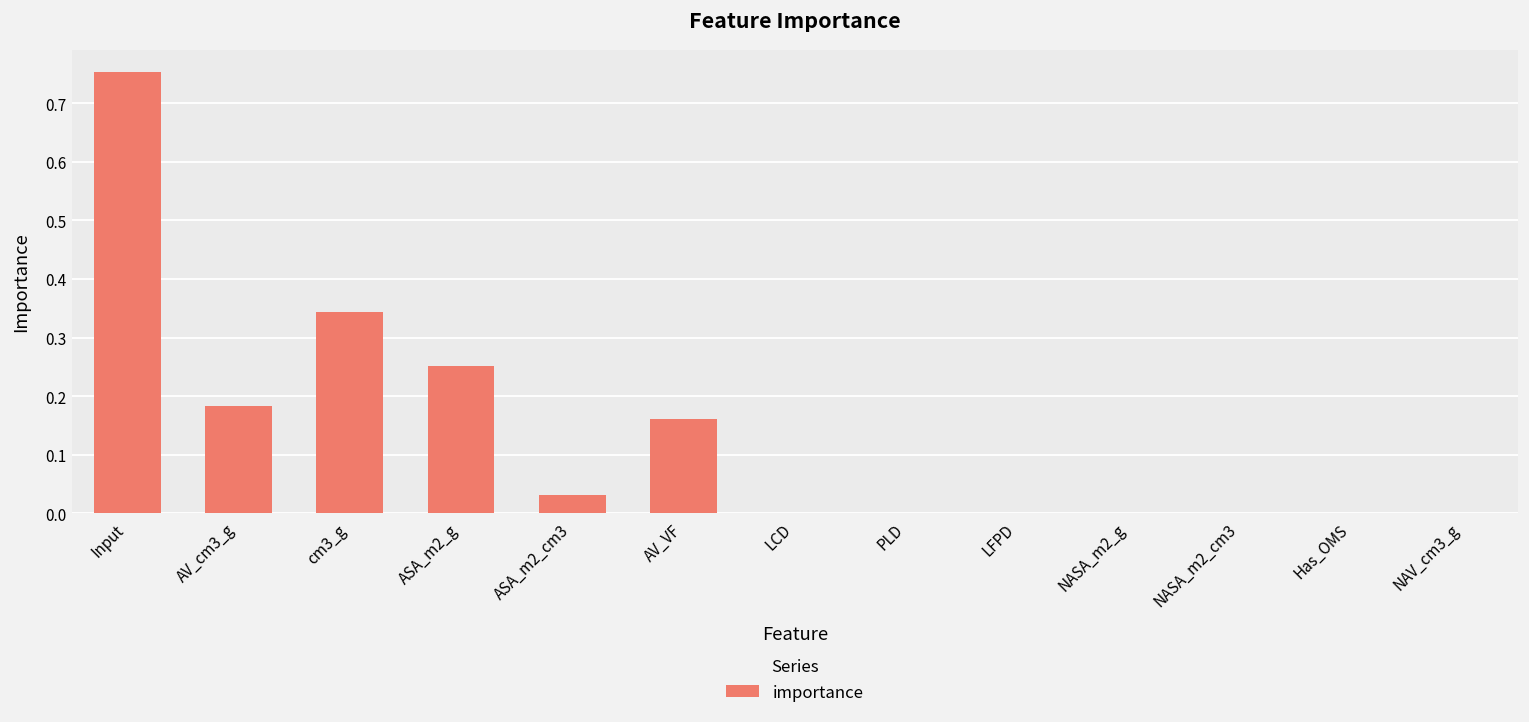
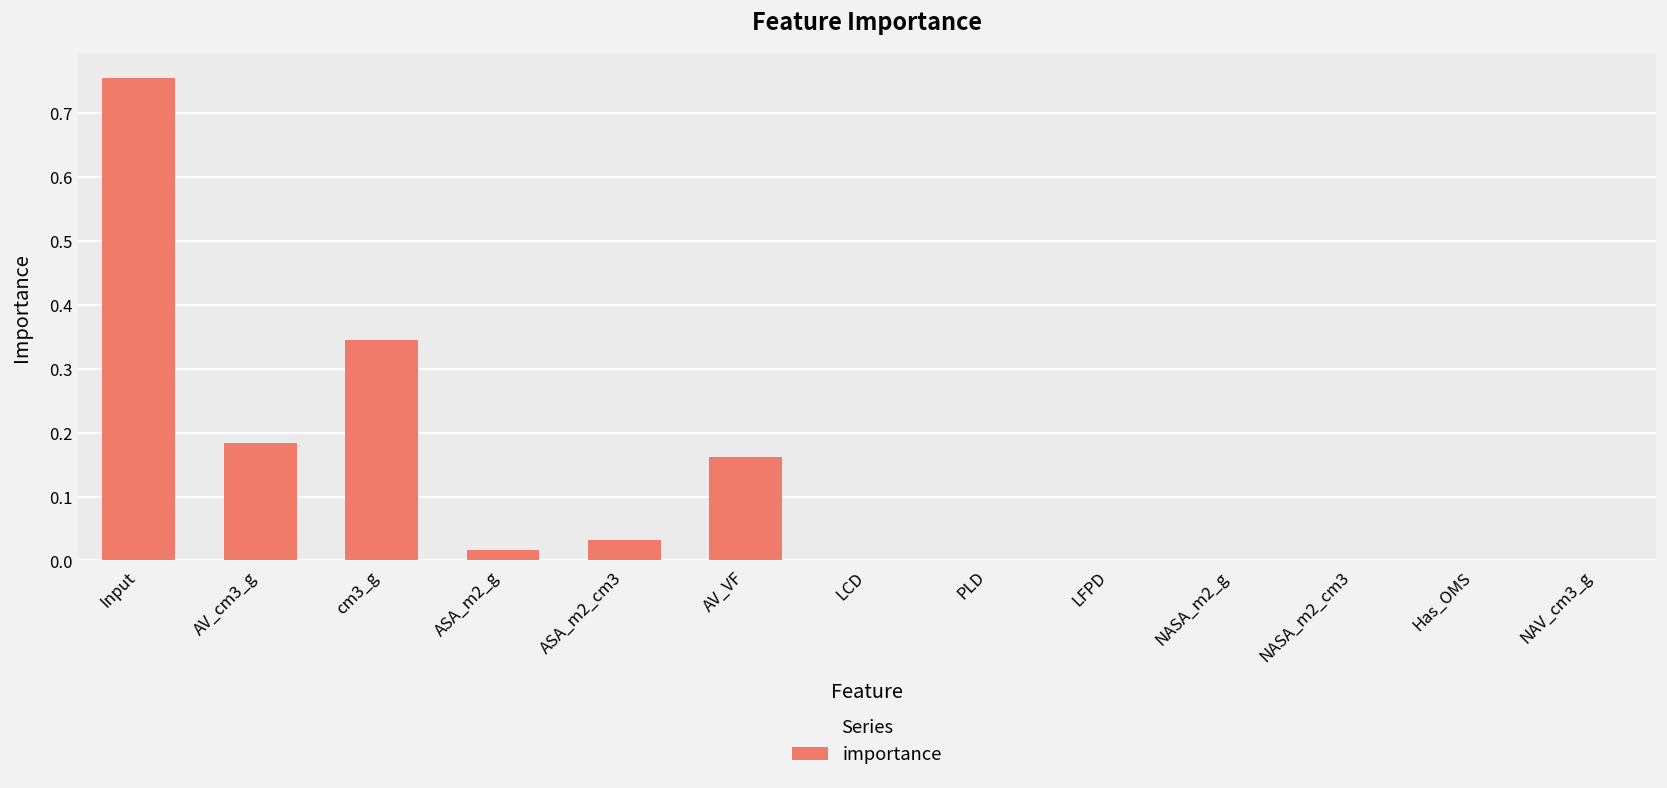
  {
    "Input": 0.75,
    "AV_cm3_g": 0.18,
    "cm3_g": 0.34,
-   "ASA_m2_g": 0.25,
+   "ASA_m2_g": 0.02,
    "ASA_m2_cm3": 0.03,
    "AV_VF": 0.16
  }
